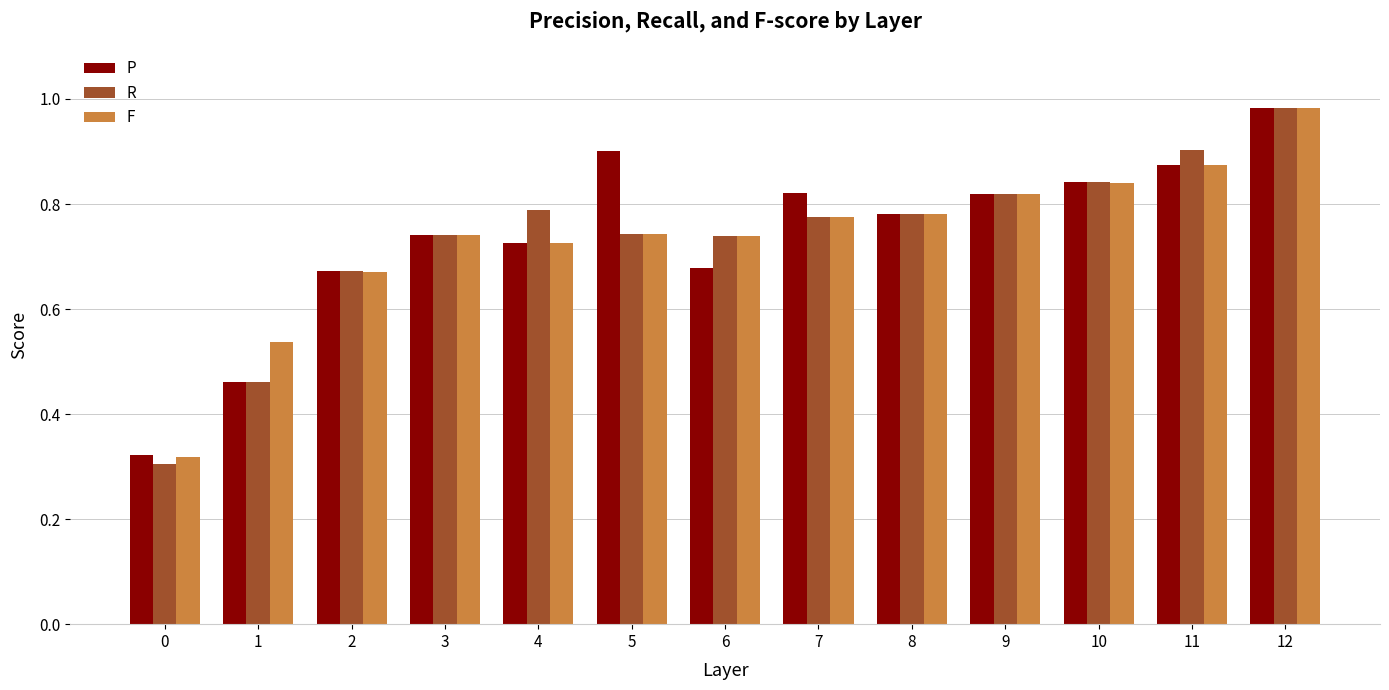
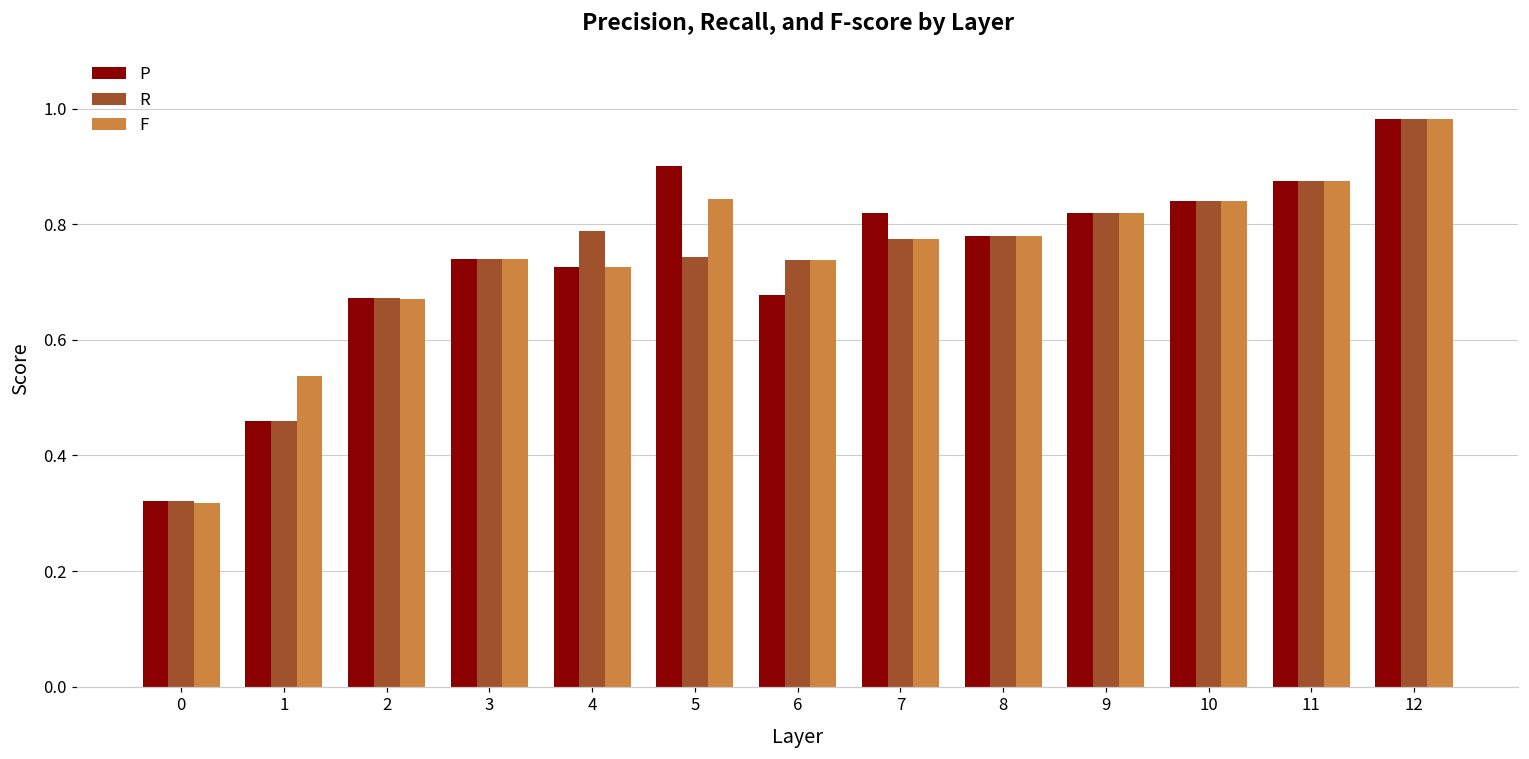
  {
    "P": {
      "0": 0.32,
      "1": 0.46,
      "2": 0.67,
      "3": 0.74,
      "4": 0.73,
      "5": 0.90,
      "6": 0.68,
      "7": 0.82,
      "8": 0.78,
      "9": 0.82,
      "10": 0.84,
      "11": 0.87,
      "12": 0.98
    },
    "R": {
-     "0": 0.31,
+     "0": 0.32,
      "1": 0.46,
      "2": 0.67,
      "3": 0.74,
      "4": 0.79,
      "5": 0.74,
      "6": 0.74,
      "7": 0.77,
      "8": 0.78,
      "9": 0.82,
      "10": 0.84,
-     "11": 0.90,
+     "11": 0.87,
      "12": 0.98
    },
    "F": {
      "0": 0.32,
      "1": 0.54,
      "2": 0.67,
      "3": 0.74,
      "4": 0.73,
-     "5": 0.74,
+     "5": 0.84,
      "6": 0.74,
      "7": 0.77,
      "8": 0.78,
      "9": 0.82,
      "10": 0.84,
      "11": 0.87,
      "12": 0.98
    }
  }
